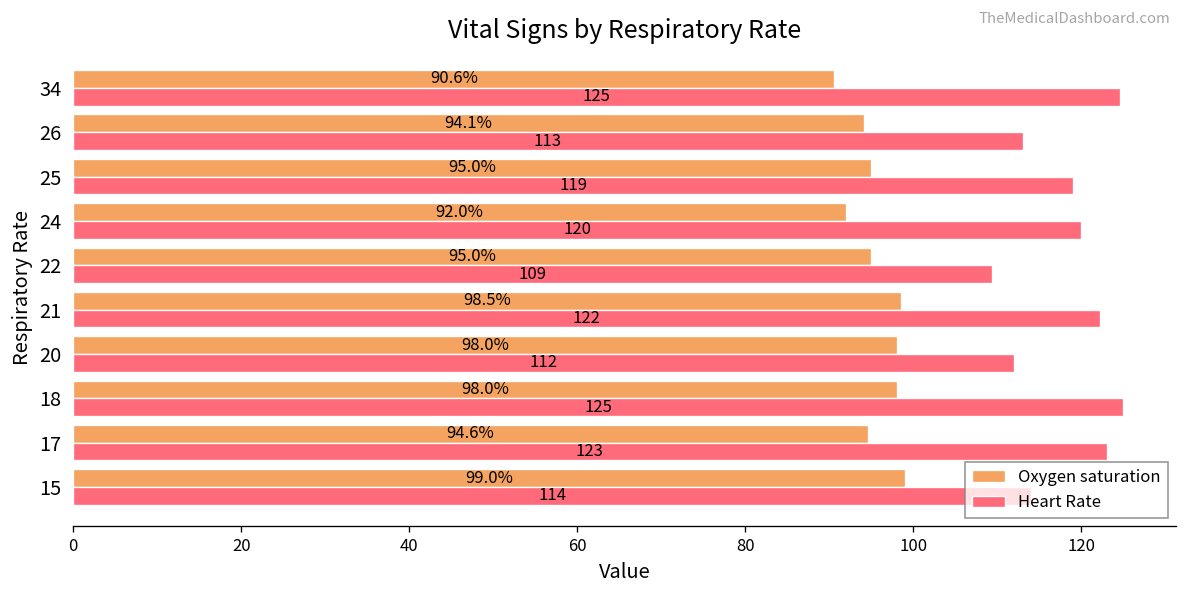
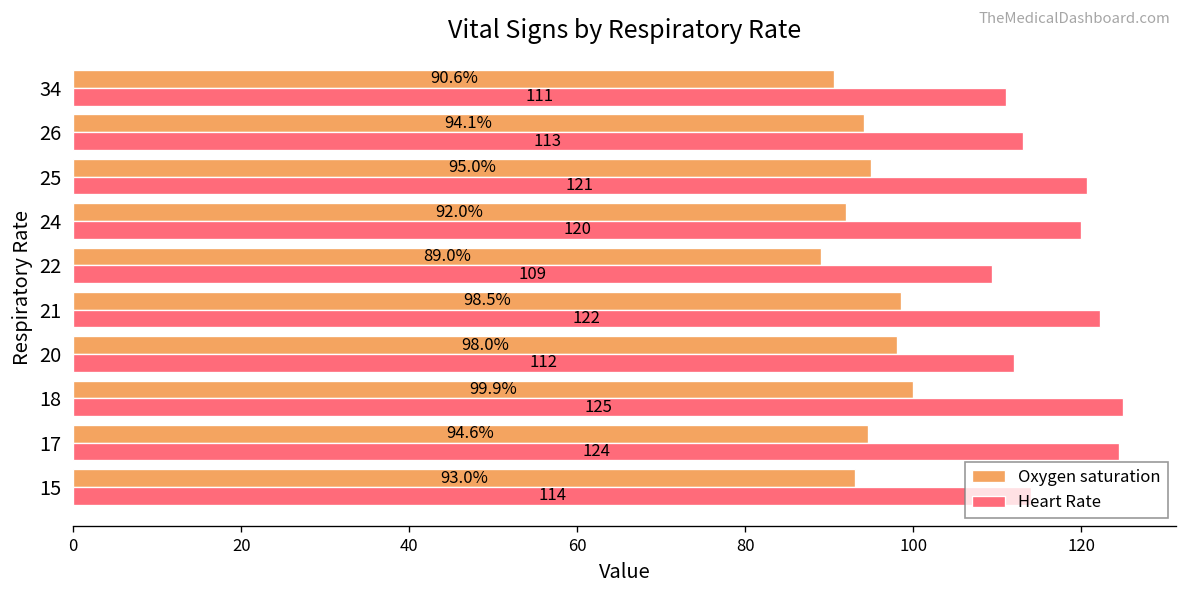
  {
    "Oxygen saturation": {
      "34": "90.6%",
      "26": "94.1%",
      "25": "95.0%",
      "24": "92.0%",
-     "22": "95.0%",
+     "22": "89.0%",
      "21": "98.5%",
      "20": "98.0%",
-     "18": "98.0%",
+     "18": "99.9%",
      "17": "94.6%",
-     "15": "99.0%"
+     "15": "93.0%"
    },
    "Heart Rate": {
-     "34": "125",
+     "34": "111",
      "26": "113",
-     "25": "119",
+     "25": "121",
      "24": "120",
      "22": "109",
      "21": "122",
      "20": "112",
      "18": "125",
-     "17": "123"
+     "17": "124"
    }
  }
